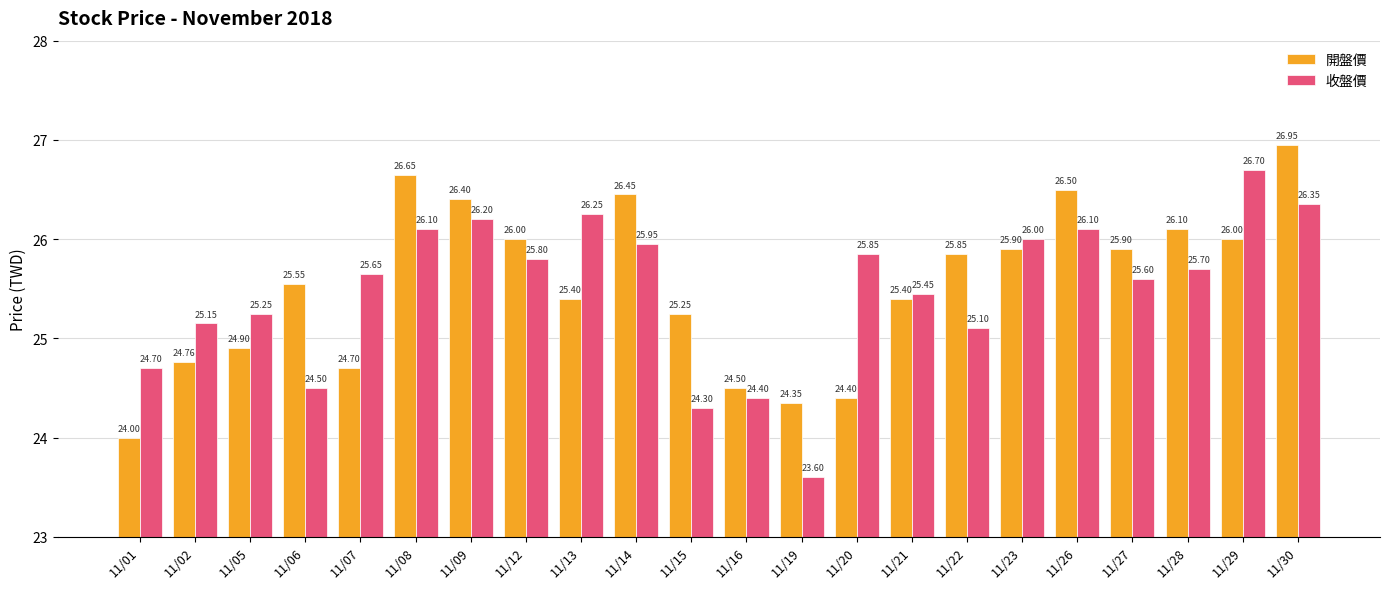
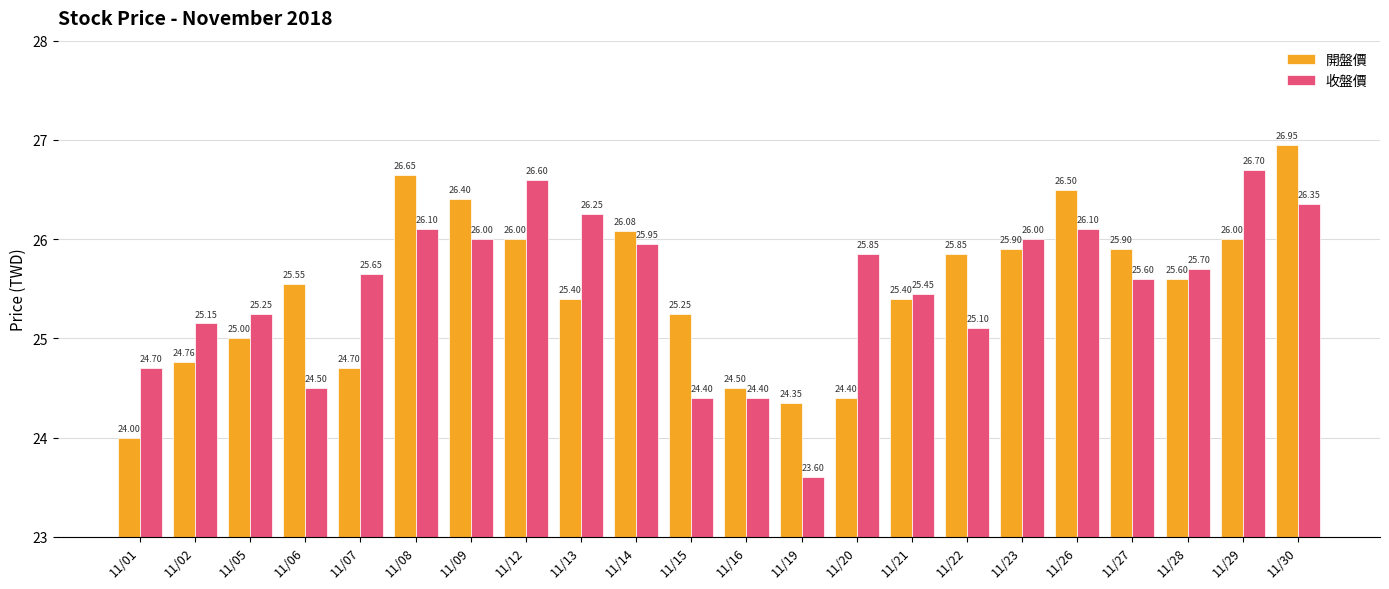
  {
    "開盤價": {
      "11/01": 24.00,
      "11/02": 24.76,
-     "11/05": 24.90,
+     "11/05": 25.00,
      "11/06": 25.55,
      "11/07": 24.70,
      "11/08": 26.65,
      "11/09": 26.40,
      "11/12": 26.00,
      "11/13": 25.40,
-     "11/14": 26.45,
+     "11/14": 26.08,
      "11/15": 25.25,
      "11/16": 24.50,
      "11/19": 24.35,
      "11/20": 24.40,
      "11/21": 25.40,
      "11/22": 25.85,
      "11/23": 25.90,
      "11/26": 26.50,
      "11/27": 25.90,
-     "11/28": 26.10,
+     "11/28": 25.60,
      "11/29": 26.00,
      "11/30": 26.95
    },
    "收盤價": {
      "11/01": 24.70,
      "11/02": 25.15,
      "11/05": 25.25,
      "11/06": 24.50,
      "11/07": 25.65,
      "11/08": 26.10,
-     "11/09": 26.20,
-     "11/12": 25.80,
+     "11/09": 26.00,
+     "11/12": 26.60,
      "11/13": 26.25,
      "11/14": 25.95,
-     "11/15": 24.30,
+     "11/15": 24.40,
      "11/16": 24.40,
      "11/19": 23.60,
      "11/20": 25.85,
      "11/21": 25.45,
      "11/22": 25.10,
      "11/23": 26.00,
      "11/26": 26.10,
      "11/27": 25.60,
      "11/28": 25.70,
      "11/29": 26.70,
      "11/30": 26.35
    }
  }
